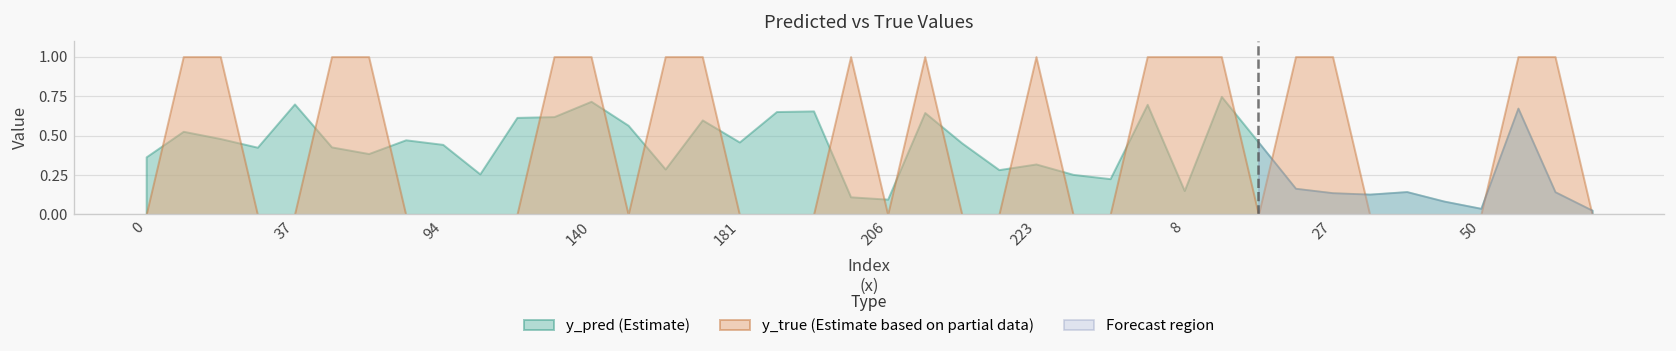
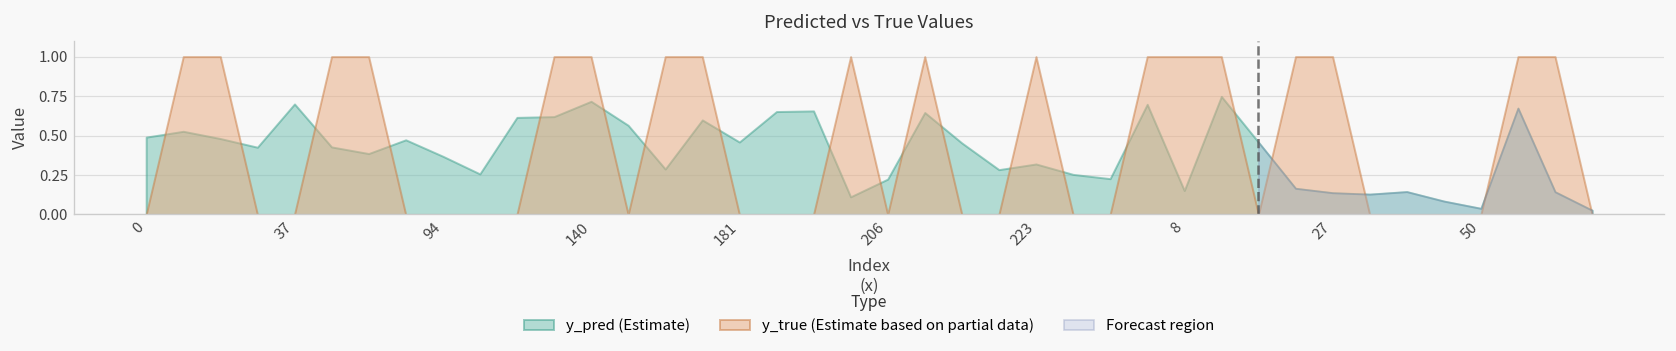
  {
    "y_pred (Estimate)": {
-     "0": 0.37,
-     "94": 0.44,
+     "0": 0.49,
+     "94": 0.37,
      "140": 0.72,
      "181": 0.46,
-     "206": 0.10,
+     "206": 0.22,
      "223": 0.32,
      "8": 0.15
    },
    "y_true (Estimate based on partial data)": {
      "0": 0.00,
      "94": 0.00,
      "140": 1.00,
      "181": 0.00,
      "206": 0.00,
      "223": 1.00,
      "8": 1.00,
      "50": 0.00
    }
  }
